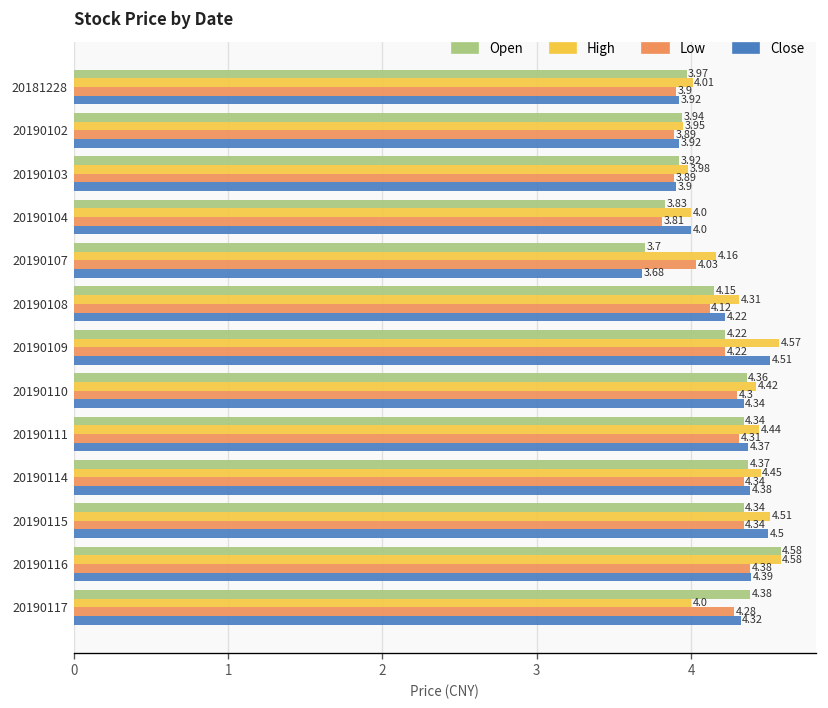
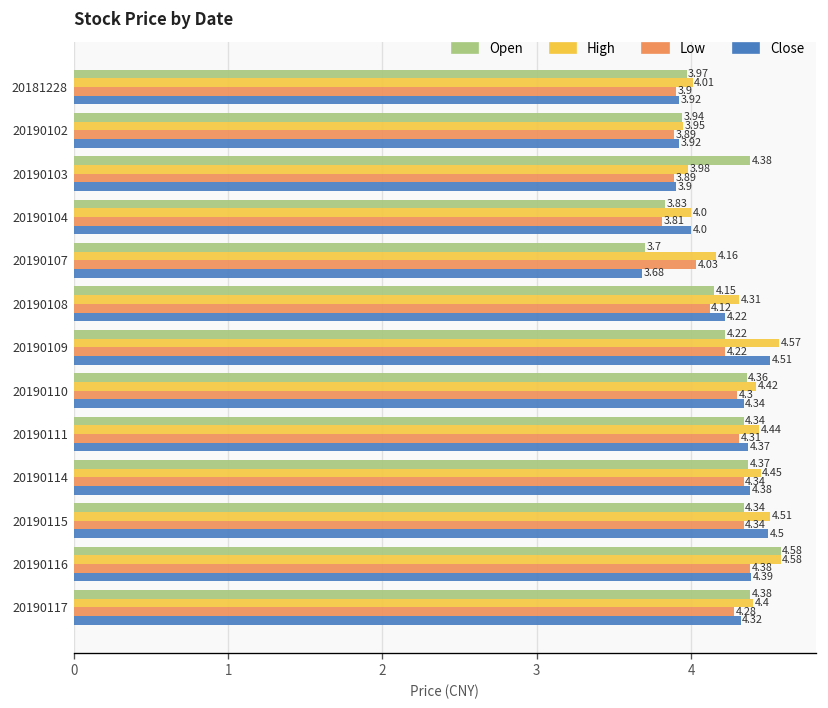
  {
    "Open": {
      "20181228": 3.97,
-     "20190103": 3.92,
+     "20190103": 4.38,
      "20190104": 3.83,
      "20190107": 3.7,
      "20190108": 4.15,
      "20190109": 4.22,
      "20190110": 4.36,
      "20190111": 4.34,
      "20190114": 4.37,
      "20190115": 4.34,
      "20190117": 4.38
    },
    "High": {
      "20181228": 4.01,
      "20190103": 3.98,
      "20190104": 4.0,
      "20190107": 4.16,
      "20190108": 4.31,
      "20190109": 4.57,
      "20190110": 4.42,
      "20190111": 4.44,
      "20190114": 4.45,
      "20190115": 4.51,
-     "20190117": 4.0
+     "20190117": 4.4
    },
    "Low": {
      "20190102": 3.89,
      "20190103": 3.89,
      "20190104": 3.81,
      "20190107": 4.03,
      "20190108": 4.12,
      "20190109": 4.22,
      "20190110": 4.3,
      "20190111": 4.31,
      "20190114": 4.34,
      "20190115": 4.34,
      "20190117": 4.28
    },
    "Close": {
      "20181228": 3.92,
      "20190102": 3.92,
      "20190104": 4.0,
      "20190107": 3.68,
      "20190108": 4.22,
      "20190109": 4.51,
      "20190110": 4.34,
      "20190111": 4.37,
      "20190114": 4.38,
      "20190115": 4.5,
      "20190117": 4.32
    }
  }
